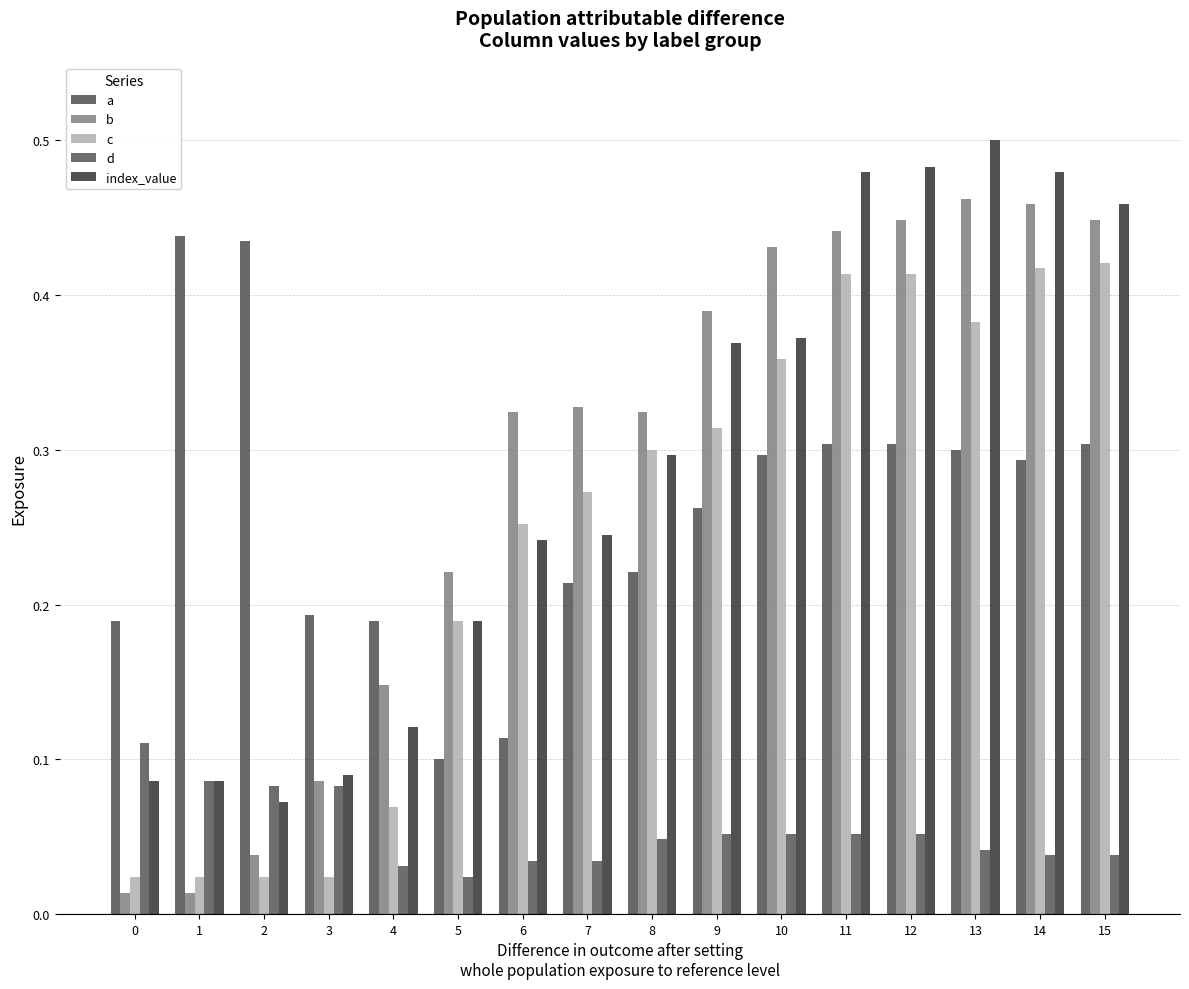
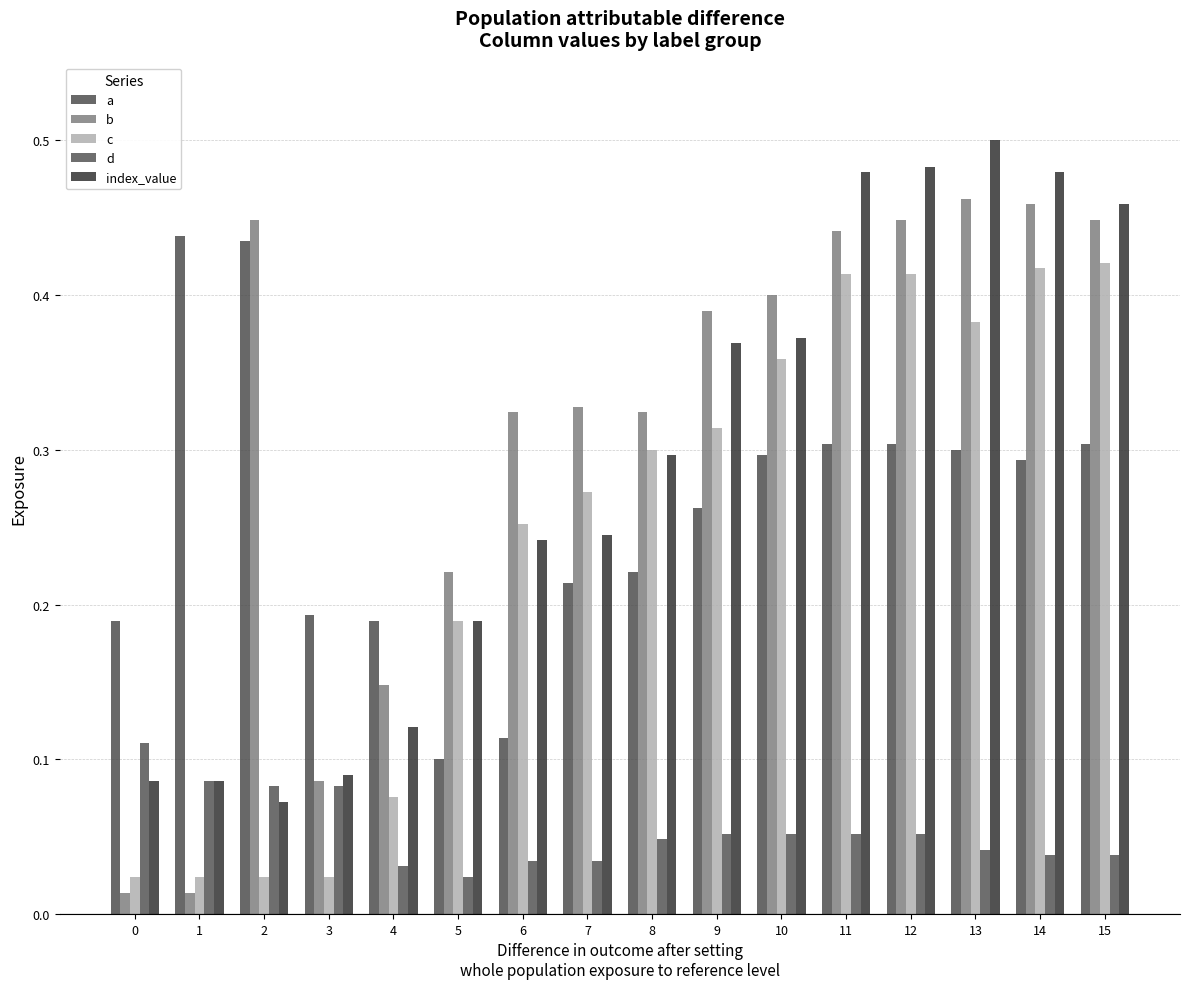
  {
    "b": {
      "0": 0.014,
      "1": 0.014,
-     "2": 0.038,
+     "2": 0.448,
      "3": 0.086,
      "4": 0.148,
      "5": 0.221,
      "6": 0.324,
      "7": 0.328,
      "8": 0.324,
      "9": 0.390,
-     "10": 0.431,
+     "10": 0.400,
      "11": 0.441,
      "12": 0.448,
      "13": 0.462,
      "14": 0.459,
      "15": 0.448
    },
    "c": {
      "0": 0.024,
      "1": 0.024,
      "2": 0.024,
      "3": 0.024,
-     "4": 0.069,
+     "4": 0.076,
      "5": 0.190,
      "6": 0.252,
      "7": 0.272,
      "8": 0.300,
      "9": 0.314,
      "10": 0.359,
      "11": 0.414,
      "12": 0.414,
      "13": 0.383,
      "14": 0.417,
      "15": 0.421
    }
  }
